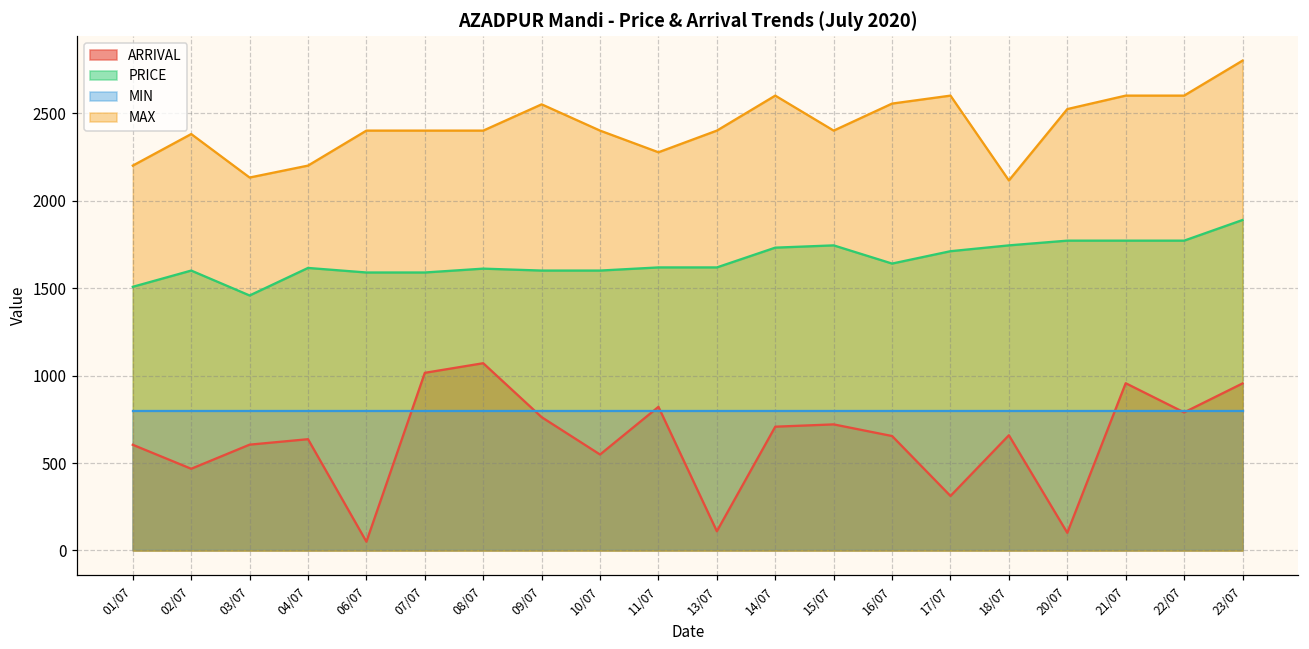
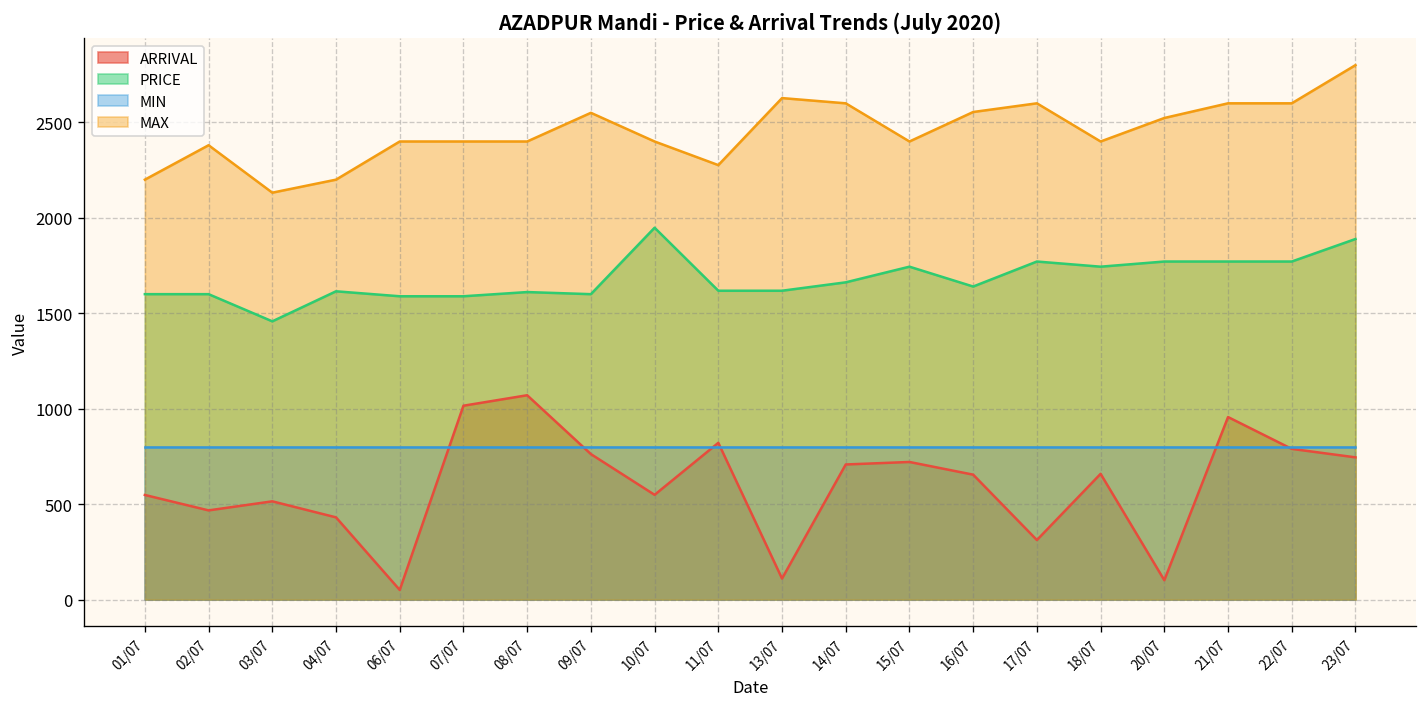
  {
    "ARRIVAL": {
-     "01/07": 600,
+     "01/07": 550,
      "02/07": 470,
-     "03/07": 600,
-     "04/07": 640,
+     "03/07": 510,
+     "04/07": 430,
      "06/07": 50,
      "07/07": 1020,
      "08/07": 1070,
      "09/07": 760,
      "10/07": 550,
      "11/07": 820,
      "13/07": 110,
      "14/07": 710,
      "15/07": 720,
      "16/07": 650,
      "17/07": 310,
      "18/07": 660,
      "20/07": 100,
      "21/07": 960,
-     "23/07": 950
+     "23/07": 740
    },
    "PRICE": {
-     "01/07": 1510,
+     "01/07": 1600,
      "02/07": 1600,
      "03/07": 1460,
      "04/07": 1620,
      "06/07": 1590,
      "07/07": 1590,
      "08/07": 1610,
      "09/07": 1600,
-     "10/07": 1600,
+     "10/07": 1950,
      "11/07": 1620,
      "13/07": 1620,
-     "14/07": 1730,
+     "14/07": 1660,
      "15/07": 1740,
      "16/07": 1640,
-     "17/07": 1710,
+     "17/07": 1770,
      "18/07": 1740,
      "20/07": 1770,
      "21/07": 1770,
      "22/07": 1770,
      "23/07": 1890
    },
    "MIN": {
      "01/07": 800,
      "02/07": 800,
      "03/07": 800,
      "04/07": 800,
      "06/07": 800,
      "07/07": 800,
      "08/07": 800,
      "09/07": 800,
      "10/07": 800,
      "11/07": 800,
      "13/07": 800,
      "14/07": 800,
      "15/07": 800,
      "16/07": 800,
      "17/07": 800,
      "18/07": 800,
      "20/07": 800,
      "21/07": 800,
      "23/07": 800
    },
    "MAX": {
      "01/07": 2200,
      "02/07": 2380,
      "03/07": 2130,
      "04/07": 2200,
      "06/07": 2400,
      "07/07": 2400,
      "08/07": 2400,
      "09/07": 2550,
      "10/07": 2400,
      "11/07": 2280,
-     "13/07": 2400,
+     "13/07": 2630,
      "14/07": 2600,
      "15/07": 2400,
      "16/07": 2550,
      "17/07": 2600,
-     "18/07": 2120,
+     "18/07": 2400,
      "20/07": 2520,
      "21/07": 2600,
      "22/07": 2600,
      "23/07": 2800
    }
  }
